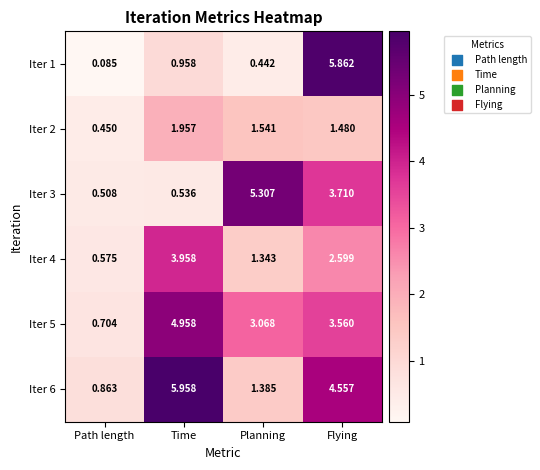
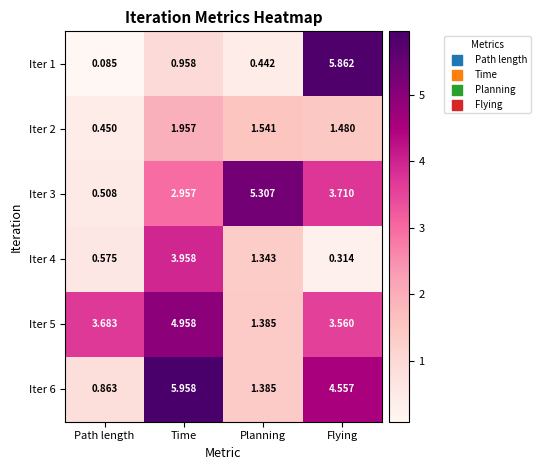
  {
    "Iter 1": {
      "Path length": 0.085,
      "Time": 0.958,
      "Planning": 0.442,
      "Flying": 5.862
    },
    "Iter 2": {
      "Path length": 0.450,
      "Time": 1.957,
      "Planning": 1.541,
      "Flying": 1.480
    },
    "Iter 3": {
      "Path length": 0.508,
-     "Time": 0.536,
+     "Time": 2.957,
      "Planning": 5.307,
      "Flying": 3.710
    },
    "Iter 4": {
      "Path length": 0.575,
      "Time": 3.958,
      "Planning": 1.343,
-     "Flying": 2.599
+     "Flying": 0.314
    },
    "Iter 5": {
-     "Path length": 0.704,
+     "Path length": 3.683,
      "Time": 4.958,
-     "Planning": 3.068,
+     "Planning": 1.385,
      "Flying": 3.560
    },
    "Iter 6": {
      "Path length": 0.863,
      "Time": 5.958,
      "Planning": 1.385,
      "Flying": 4.557
    }
  }
